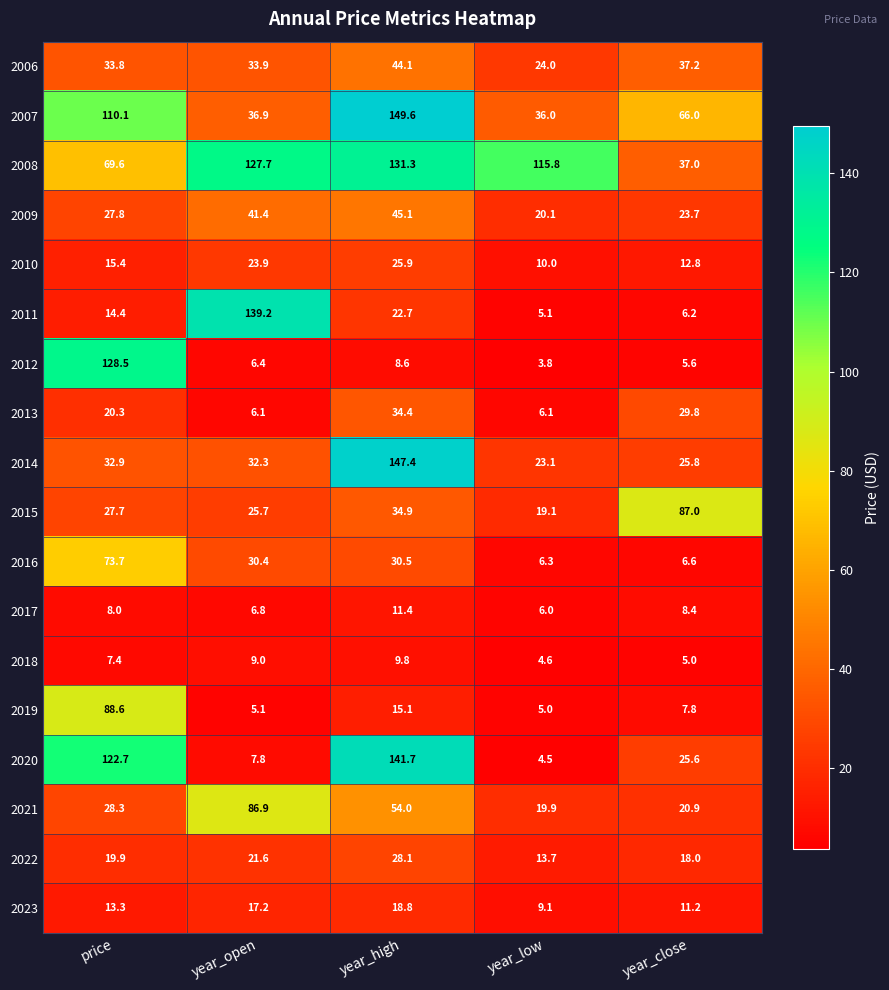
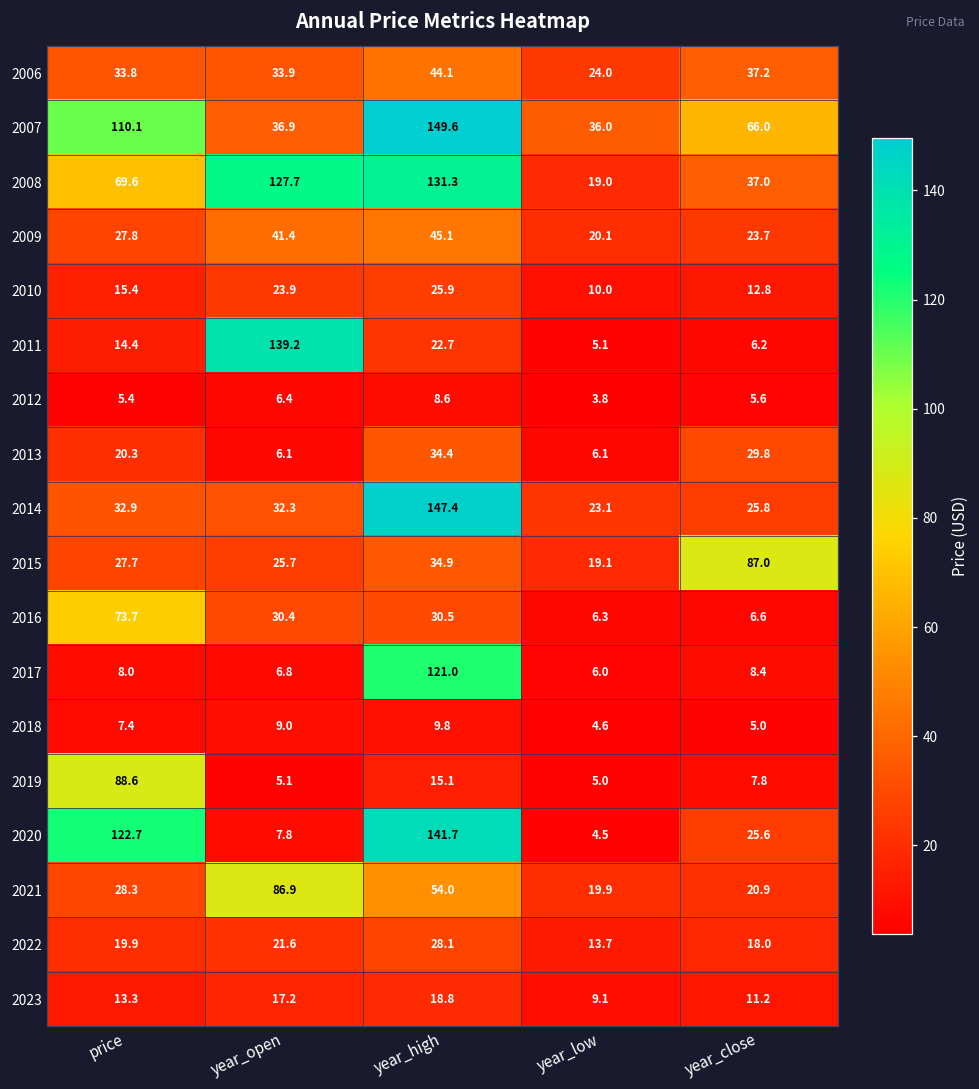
  {
    "2006": {
      "price": 33.8,
      "year_open": 33.9,
      "year_high": 44.1,
      "year_low": 24.0,
      "year_close": 37.2
    },
    "2007": {
      "price": 110.1,
      "year_open": 36.9,
      "year_high": 149.6,
      "year_low": 36.0,
      "year_close": 66.0
    },
    "2008": {
      "price": 69.6,
      "year_open": 127.7,
      "year_high": 131.3,
-     "year_low": 115.8,
+     "year_low": 19.0,
      "year_close": 37.0
    },
    "2009": {
      "price": 27.8,
      "year_open": 41.4,
      "year_high": 45.1,
      "year_low": 20.1,
      "year_close": 23.7
    },
    "2010": {
      "price": 15.4,
      "year_open": 23.9,
      "year_high": 25.9,
      "year_low": 10.0,
      "year_close": 12.8
    },
    "2011": {
      "price": 14.4,
      "year_open": 139.2,
      "year_high": 22.7,
      "year_low": 5.1,
      "year_close": 6.2
    },
    "2012": {
-     "price": 128.5,
+     "price": 5.4,
      "year_open": 6.4,
      "year_high": 8.6,
      "year_low": 3.8,
      "year_close": 5.6
    },
    "2013": {
      "price": 20.3,
      "year_open": 6.1,
      "year_high": 34.4,
      "year_low": 6.1,
      "year_close": 29.8
    },
    "2014": {
      "price": 32.9,
      "year_open": 32.3,
      "year_high": 147.4,
      "year_low": 23.1,
      "year_close": 25.8
    },
    "2015": {
      "price": 27.7,
      "year_open": 25.7,
      "year_high": 34.9,
      "year_low": 19.1,
      "year_close": 87.0
    },
    "2016": {
      "price": 73.7,
      "year_open": 30.4,
      "year_high": 30.5,
      "year_low": 6.3,
      "year_close": 6.6
    },
    "2017": {
      "price": 8.0,
      "year_open": 6.8,
-     "year_high": 11.4,
+     "year_high": 121.0,
      "year_low": 6.0,
      "year_close": 8.4
    },
    "2018": {
      "price": 7.4,
      "year_open": 9.0,
      "year_high": 9.8,
      "year_low": 4.6,
      "year_close": 5.0
    },
    "2019": {
      "price": 88.6,
      "year_open": 5.1,
      "year_high": 15.1,
      "year_low": 5.0,
      "year_close": 7.8
    },
    "2020": {
      "price": 122.7,
      "year_open": 7.8,
      "year_high": 141.7,
      "year_low": 4.5,
      "year_close": 25.6
    },
    "2021": {
      "price": 28.3,
      "year_open": 86.9,
      "year_high": 54.0,
      "year_low": 19.9,
      "year_close": 20.9
    },
    "2022": {
      "price": 19.9,
      "year_open": 21.6,
      "year_high": 28.1,
      "year_low": 13.7,
      "year_close": 18.0
    },
    "2023": {
      "price": 13.3,
      "year_open": 17.2,
      "year_high": 18.8,
      "year_low": 9.1,
      "year_close": 11.2
    }
  }
